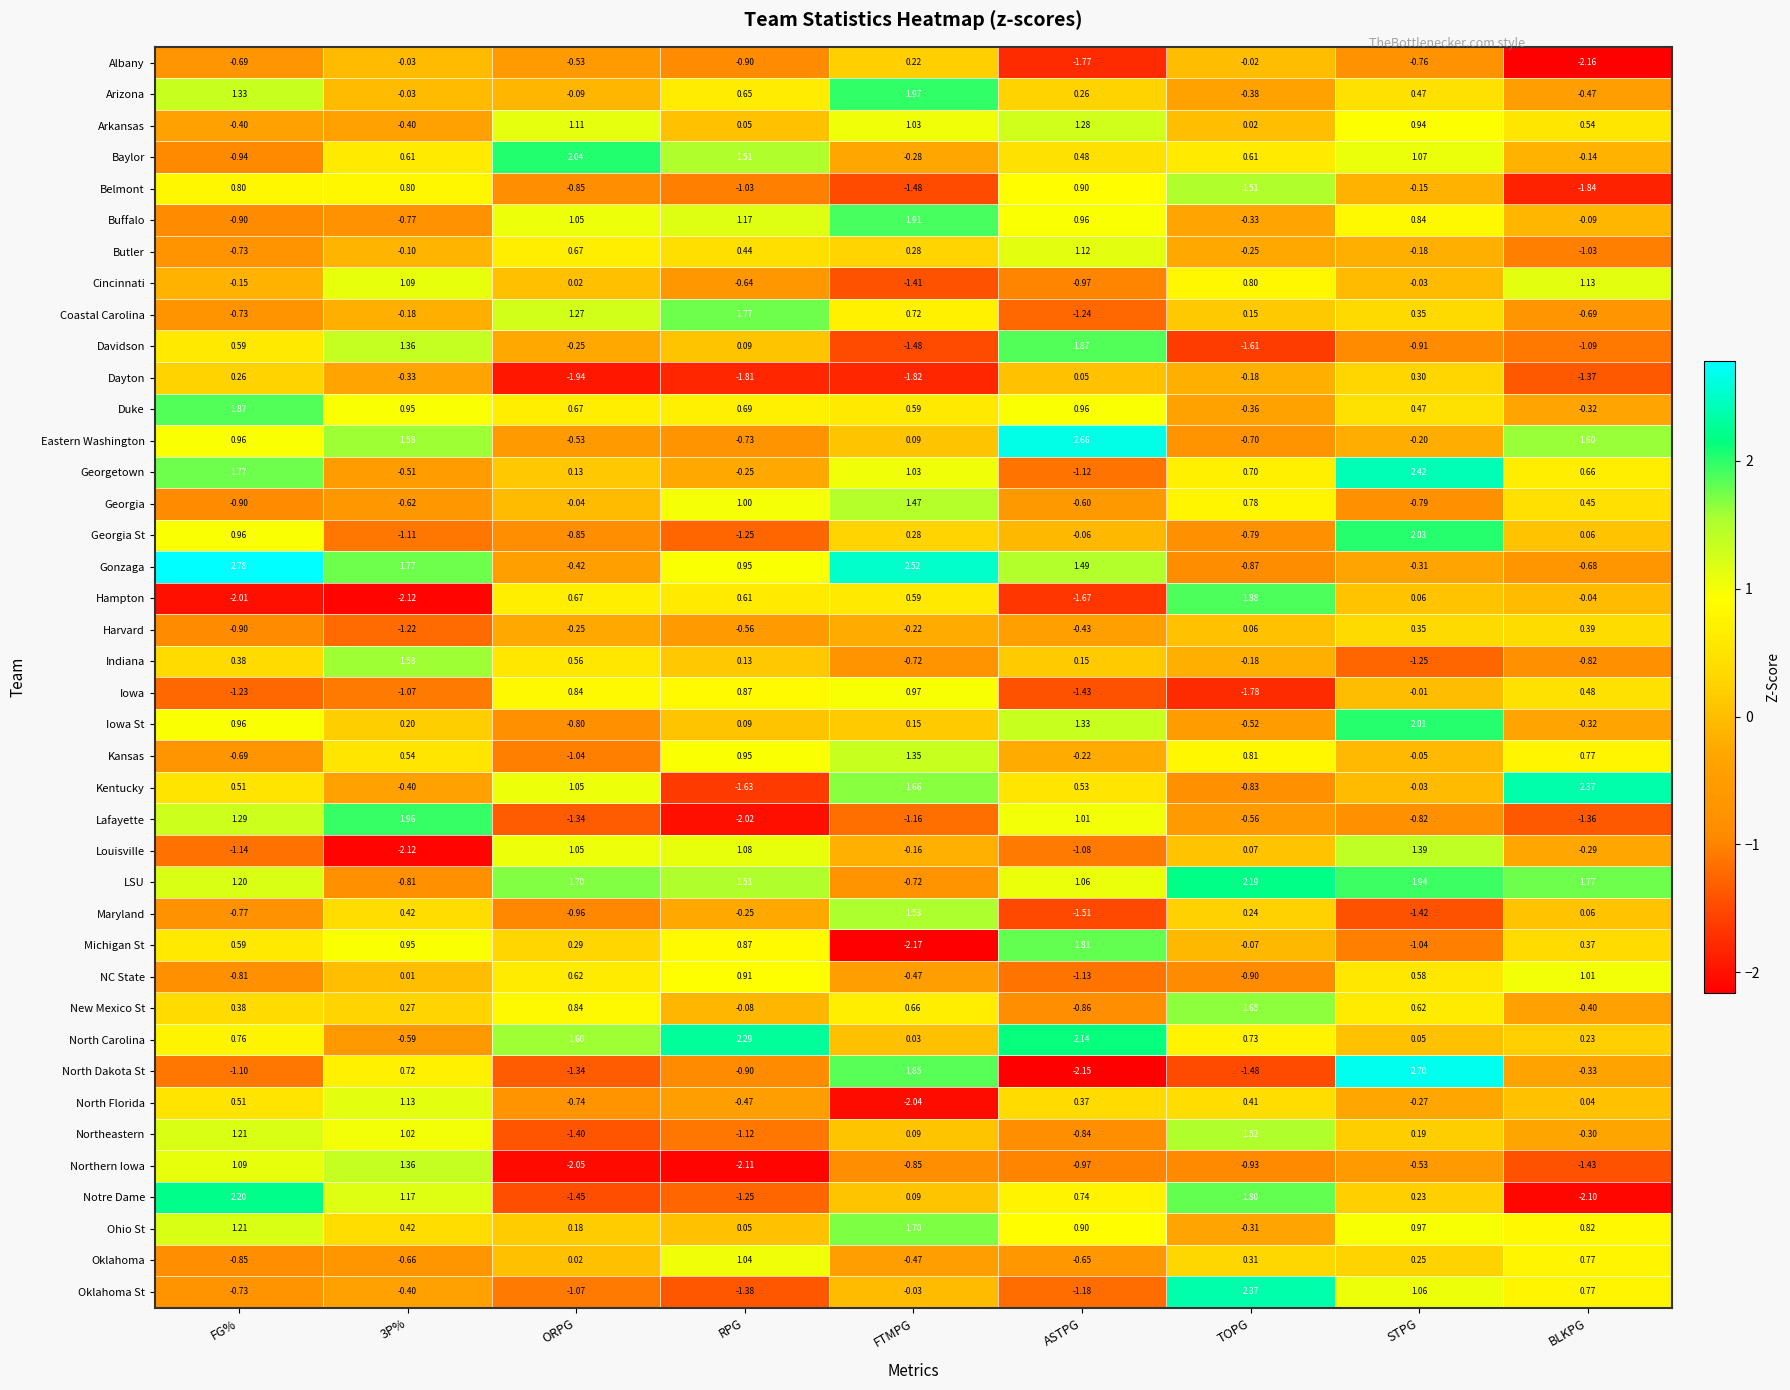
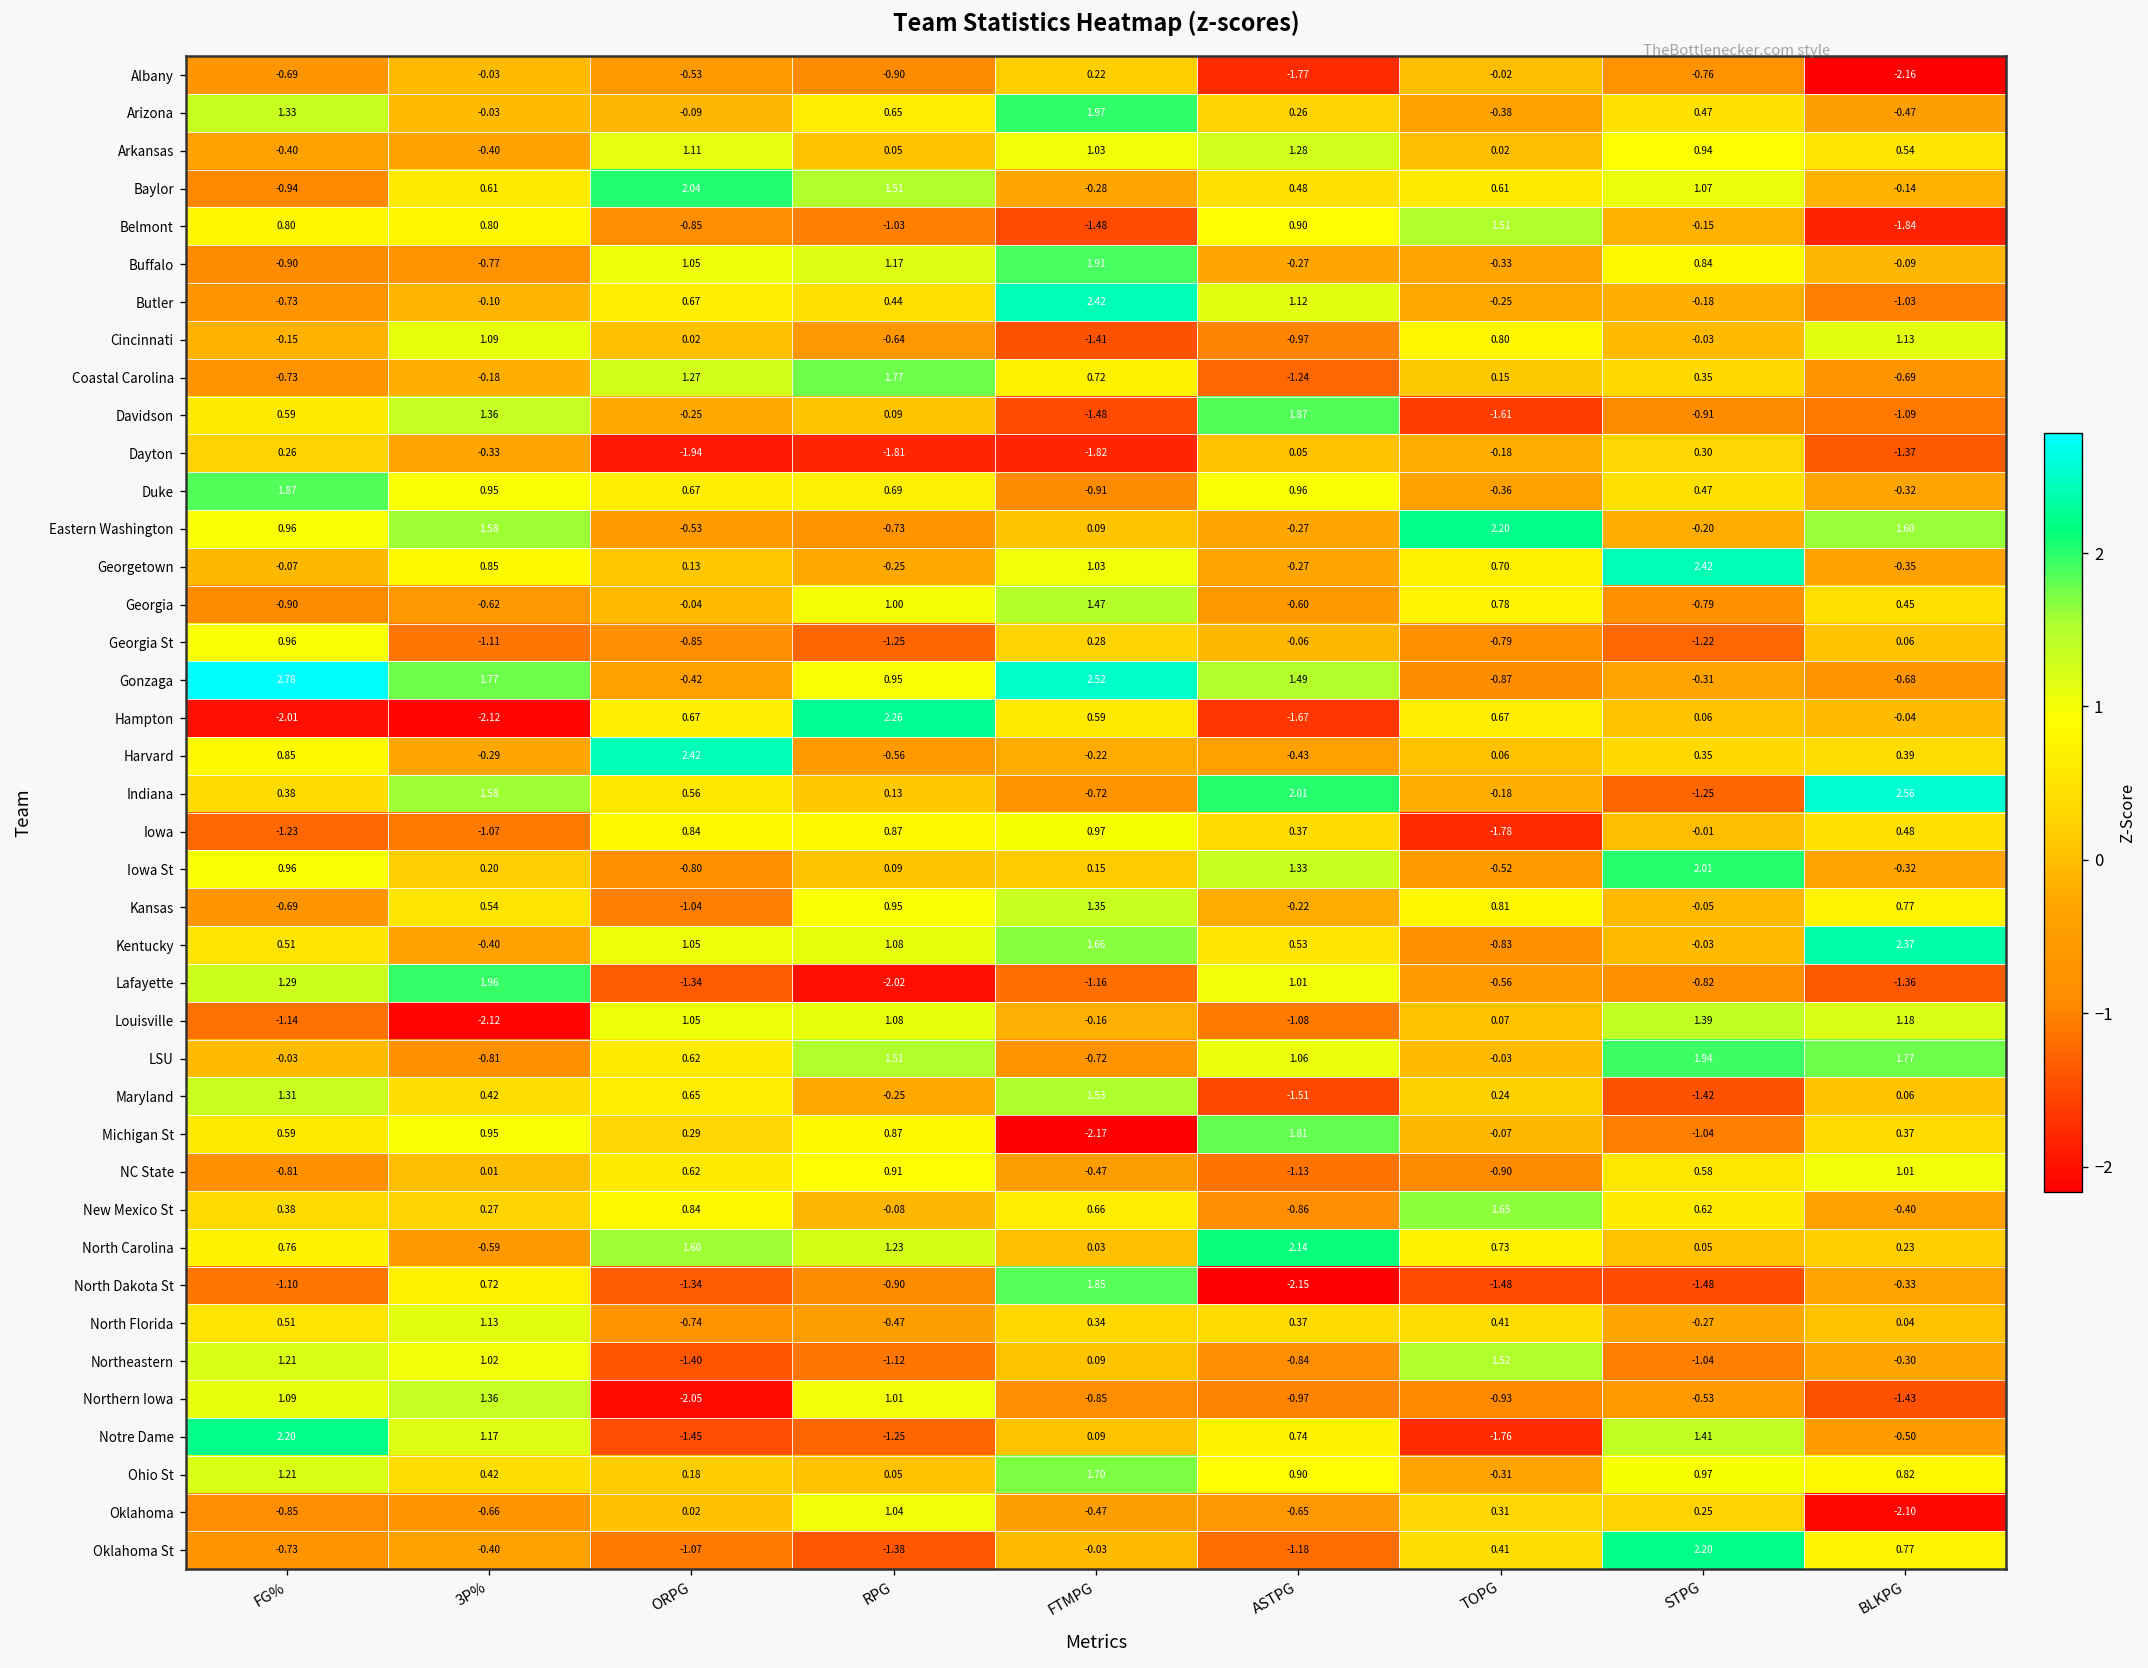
  {
    "Buffalo": {
      "FG%": -0.90,
      "3P%": -0.77,
      "ORPG": 1.05,
      "RPG": 1.17,
      "FTMPG": 1.91,
-     "ASTPG": 0.96,
+     "ASTPG": -0.27,
      "TOPG": -0.33,
      "STPG": 0.84,
      "BLKPG": -0.09
    },
    "Butler": {
      "FG%": -0.73,
      "3P%": -0.10,
      "ORPG": 0.67,
      "RPG": 0.44,
-     "FTMPG": 0.28,
+     "FTMPG": 2.42,
      "ASTPG": 1.12,
      "TOPG": -0.25,
      "STPG": -0.18,
      "BLKPG": -1.03
    },
    "Duke": {
      "FG%": 1.87,
      "3P%": 0.95,
      "ORPG": 0.67,
      "RPG": 0.69,
-     "FTMPG": 0.59,
+     "FTMPG": -0.91,
      "ASTPG": 0.96,
      "TOPG": -0.36,
      "STPG": 0.47,
      "BLKPG": -0.32
    },
    "Eastern Washington": {
      "FG%": 0.96,
      "3P%": 1.58,
      "ORPG": -0.53,
      "RPG": -0.73,
      "FTMPG": 0.09,
-     "ASTPG": 2.66,
-     "TOPG": -0.70,
+     "ASTPG": -0.27,
+     "TOPG": 2.20,
      "STPG": -0.20,
      "BLKPG": 1.60
    },
    "Georgetown": {
-     "FG%": 1.77,
-     "3P%": -0.51,
+     "FG%": -0.07,
+     "3P%": 0.85,
      "ORPG": 0.13,
      "RPG": -0.25,
      "FTMPG": 1.03,
-     "ASTPG": -1.12,
+     "ASTPG": -0.27,
      "TOPG": 0.70,
      "STPG": 2.42,
-     "BLKPG": 0.66
+     "BLKPG": -0.35
    },
    "Georgia St": {
      "FG%": 0.96,
      "3P%": -1.11,
      "ORPG": -0.85,
      "RPG": -1.25,
      "FTMPG": 0.28,
      "ASTPG": -0.06,
      "TOPG": -0.79,
-     "STPG": 2.03,
+     "STPG": -1.22,
      "BLKPG": 0.06
    },
    "Hampton": {
      "FG%": -2.01,
      "3P%": -2.12,
      "ORPG": 0.67,
-     "RPG": 0.61,
+     "RPG": 2.26,
      "FTMPG": 0.59,
      "ASTPG": -1.67,
-     "TOPG": 1.88,
+     "TOPG": 0.67,
      "STPG": 0.06,
      "BLKPG": -0.04
    },
    "Harvard": {
-     "FG%": -0.90,
-     "3P%": -1.22,
-     "ORPG": -0.25,
+     "FG%": 0.85,
+     "3P%": -0.29,
+     "ORPG": 2.42,
      "RPG": -0.56,
      "FTMPG": -0.22,
      "ASTPG": -0.43,
      "TOPG": 0.06,
      "STPG": 0.35,
      "BLKPG": 0.39
    },
    "Indiana": {
      "FG%": 0.38,
      "3P%": 1.58,
      "ORPG": 0.56,
      "RPG": 0.13,
      "FTMPG": -0.72,
-     "ASTPG": 0.15,
+     "ASTPG": 2.01,
      "TOPG": -0.18,
      "STPG": -1.25,
-     "BLKPG": -0.82
+     "BLKPG": 2.56
    },
    "Iowa": {
      "FG%": -1.23,
      "3P%": -1.07,
      "ORPG": 0.84,
      "RPG": 0.87,
      "FTMPG": 0.97,
-     "ASTPG": -1.43,
+     "ASTPG": 0.37,
      "TOPG": -1.78,
      "STPG": -0.01,
      "BLKPG": 0.48
    },
    "Kentucky": {
      "FG%": 0.51,
      "3P%": -0.40,
      "ORPG": 1.05,
-     "RPG": -1.63,
+     "RPG": 1.08,
      "FTMPG": 1.66,
      "ASTPG": 0.53,
      "TOPG": -0.83,
      "STPG": -0.03,
      "BLKPG": 2.37
    },
    "Louisville": {
      "FG%": -1.14,
      "3P%": -2.12,
      "ORPG": 1.05,
      "RPG": 1.08,
      "FTMPG": -0.16,
      "ASTPG": -1.08,
      "TOPG": 0.07,
      "STPG": 1.39,
-     "BLKPG": -0.29
+     "BLKPG": 1.18
    },
    "LSU": {
-     "FG%": 1.20,
+     "FG%": -0.03,
      "3P%": -0.81,
-     "ORPG": 1.70,
+     "ORPG": 0.62,
      "RPG": 1.51,
      "FTMPG": -0.72,
      "ASTPG": 1.06,
-     "TOPG": 2.19,
+     "TOPG": -0.03,
      "STPG": 1.94,
      "BLKPG": 1.77
    },
    "Maryland": {
-     "FG%": -0.77,
+     "FG%": 1.31,
      "3P%": 0.42,
-     "ORPG": -0.96,
+     "ORPG": 0.65,
      "RPG": -0.25,
      "FTMPG": 1.53,
      "ASTPG": -1.51,
      "TOPG": 0.24,
      "STPG": -1.42,
      "BLKPG": 0.06
    },
    "North Carolina": {
      "FG%": 0.76,
      "3P%": -0.59,
      "ORPG": 1.60,
-     "RPG": 2.29,
+     "RPG": 1.23,
      "FTMPG": 0.03,
      "ASTPG": 2.14,
      "TOPG": 0.73,
      "STPG": 0.05,
      "BLKPG": 0.23
    },
    "North Dakota St": {
      "FG%": -1.10,
      "3P%": 0.72,
      "ORPG": -1.34,
      "RPG": -0.90,
      "FTMPG": 1.85,
      "ASTPG": -2.15,
      "TOPG": -1.48,
-     "STPG": 2.70,
+     "STPG": -1.48,
      "BLKPG": -0.33
    },
    "North Florida": {
      "FG%": 0.51,
      "3P%": 1.13,
      "ORPG": -0.74,
      "RPG": -0.47,
-     "FTMPG": -2.04,
+     "FTMPG": 0.34,
      "ASTPG": 0.37,
      "TOPG": 0.41,
      "STPG": -0.27,
      "BLKPG": 0.04
    },
    "Northeastern": {
      "FG%": 1.21,
      "3P%": 1.02,
      "ORPG": -1.40,
      "RPG": -1.12,
      "FTMPG": 0.09,
      "ASTPG": -0.84,
      "TOPG": 1.52,
-     "STPG": 0.19,
+     "STPG": -1.04,
      "BLKPG": -0.30
    },
    "Northern Iowa": {
      "FG%": 1.09,
      "3P%": 1.36,
      "ORPG": -2.05,
-     "RPG": -2.11,
+     "RPG": 1.01,
      "FTMPG": -0.85,
      "ASTPG": -0.97,
      "TOPG": -0.93,
      "STPG": -0.53,
      "BLKPG": -1.43
    },
    "Notre Dame": {
      "FG%": 2.20,
      "3P%": 1.17,
      "ORPG": -1.45,
      "RPG": -1.25,
      "FTMPG": 0.09,
      "ASTPG": 0.74,
-     "TOPG": 1.80,
-     "STPG": 0.23,
-     "BLKPG": -2.10
+     "TOPG": -1.76,
+     "STPG": 1.41,
+     "BLKPG": -0.50
    },
    "Oklahoma": {
      "FG%": -0.85,
      "3P%": -0.66,
      "ORPG": 0.02,
      "RPG": 1.04,
      "FTMPG": -0.47,
      "ASTPG": -0.65,
      "TOPG": 0.31,
      "STPG": 0.25,
-     "BLKPG": 0.77
+     "BLKPG": -2.10
    },
    "Oklahoma St": {
      "FG%": -0.73,
      "3P%": -0.40,
      "ORPG": -1.07,
      "RPG": -1.38,
      "FTMPG": -0.03,
      "ASTPG": -1.18,
-     "TOPG": 2.37,
-     "STPG": 1.06,
+     "TOPG": 0.41,
+     "STPG": 2.20,
      "BLKPG": 0.77
    }
  }
